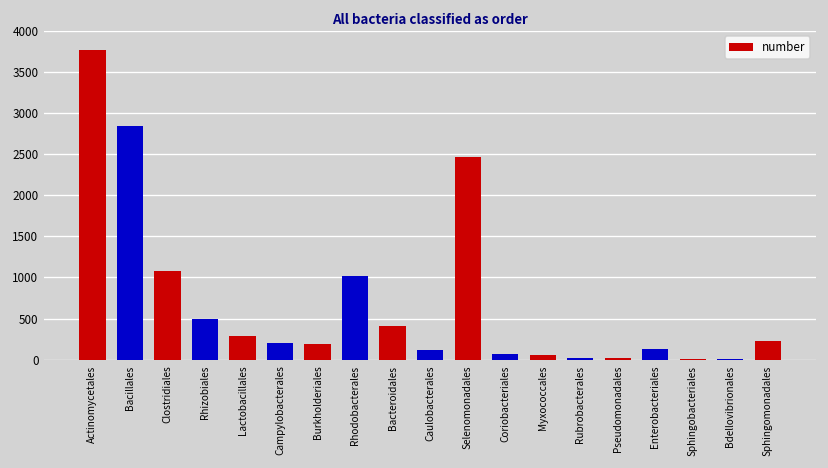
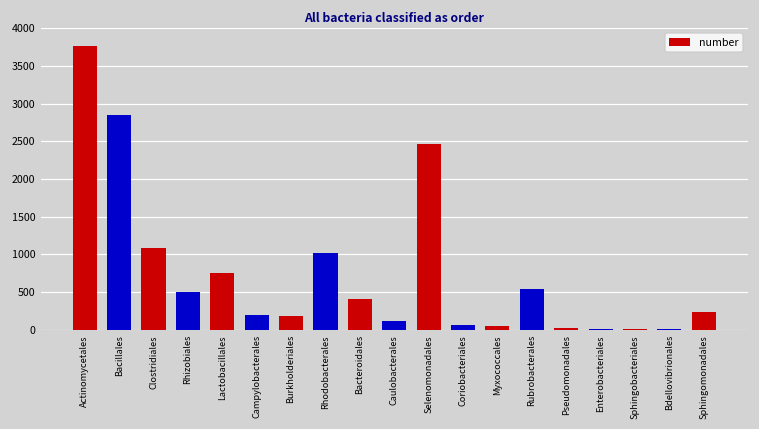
  {
    "Actinomycetales": 3800,
    "Bacillales": 2800,
    "Clostridiales": 1100,
    "Rhizobiales": 500,
-   "Lactobacillales": 300,
+   "Lactobacillales": 800,
    "Campylobacterales": 200,
    "Burkholderiales": 200,
    "Rhodobacterales": 1000,
    "Bacteroidales": 400,
    "Caulobacterales": 100,
    "Selenomonadales": 2500,
    "Coriobacteriales": 100,
    "Myxococcales": 100,
-   "Rubrobacterales": 0,
-   "Enterobacteriales": 100,
+   "Rubrobacterales": 500,
+   "Enterobacteriales": 0,
    "Sphingomonadales": 200
  }
